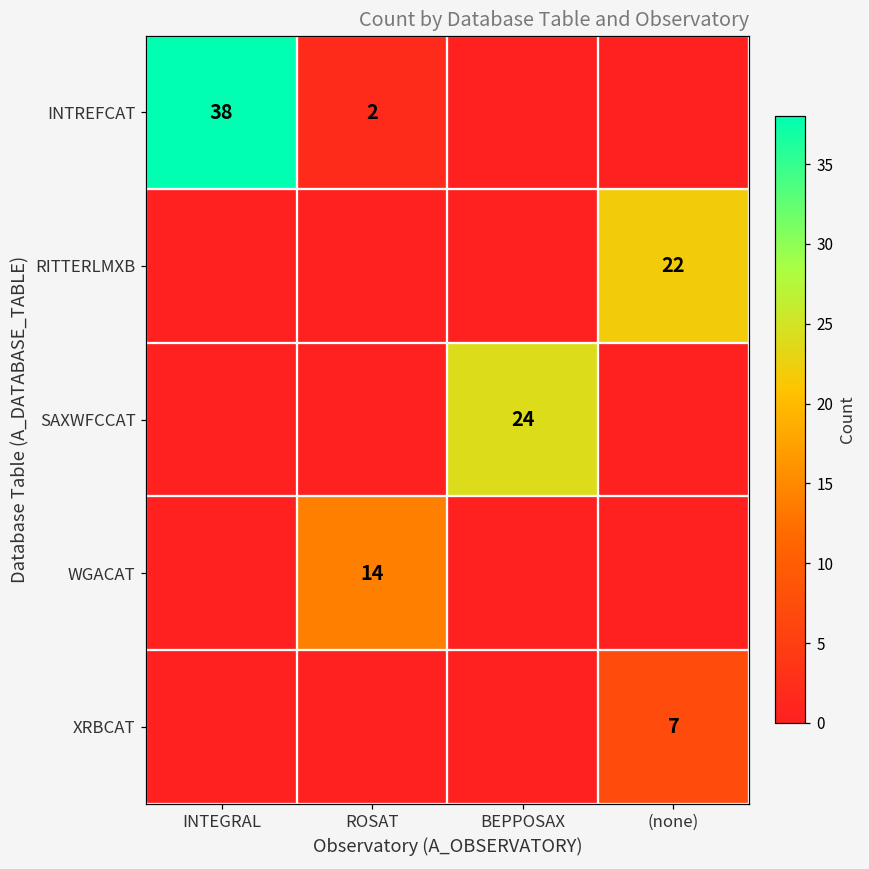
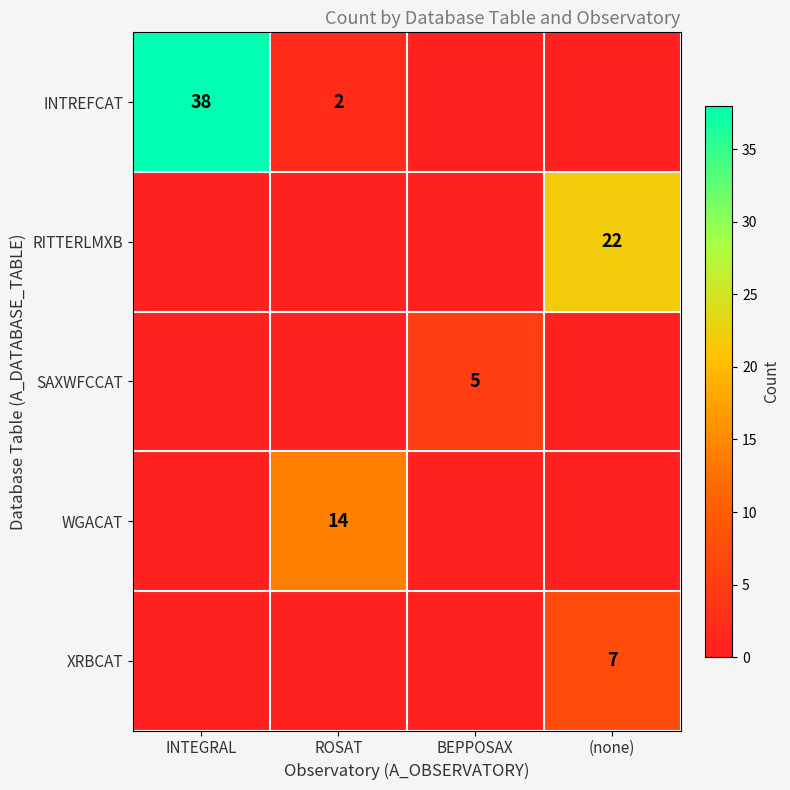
  {
    "INTREFCAT": {
      "INTEGRAL": 38,
      "ROSAT": 2
    },
    "RITTERLMXB": {
      "(none)": 22
    },
    "SAXWFCCAT": {
-     "BEPPOSAX": 24
+     "BEPPOSAX": 5
    },
    "WGACAT": {
      "ROSAT": 14
    },
    "XRBCAT": {
      "(none)": 7
    }
  }
